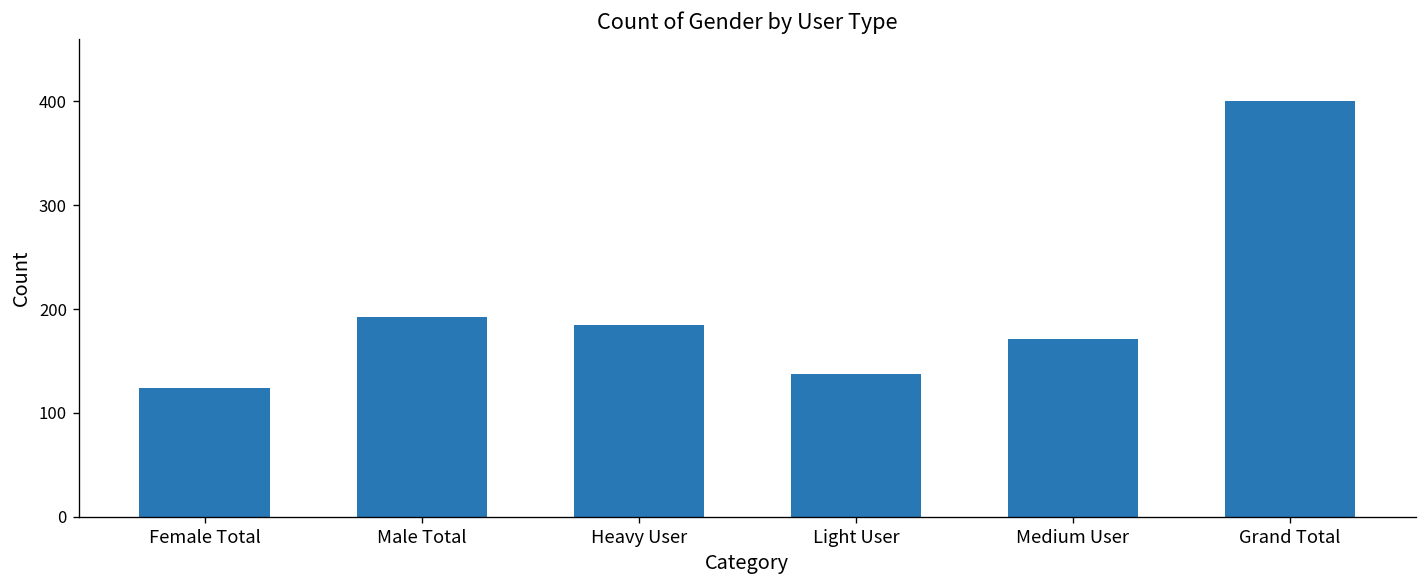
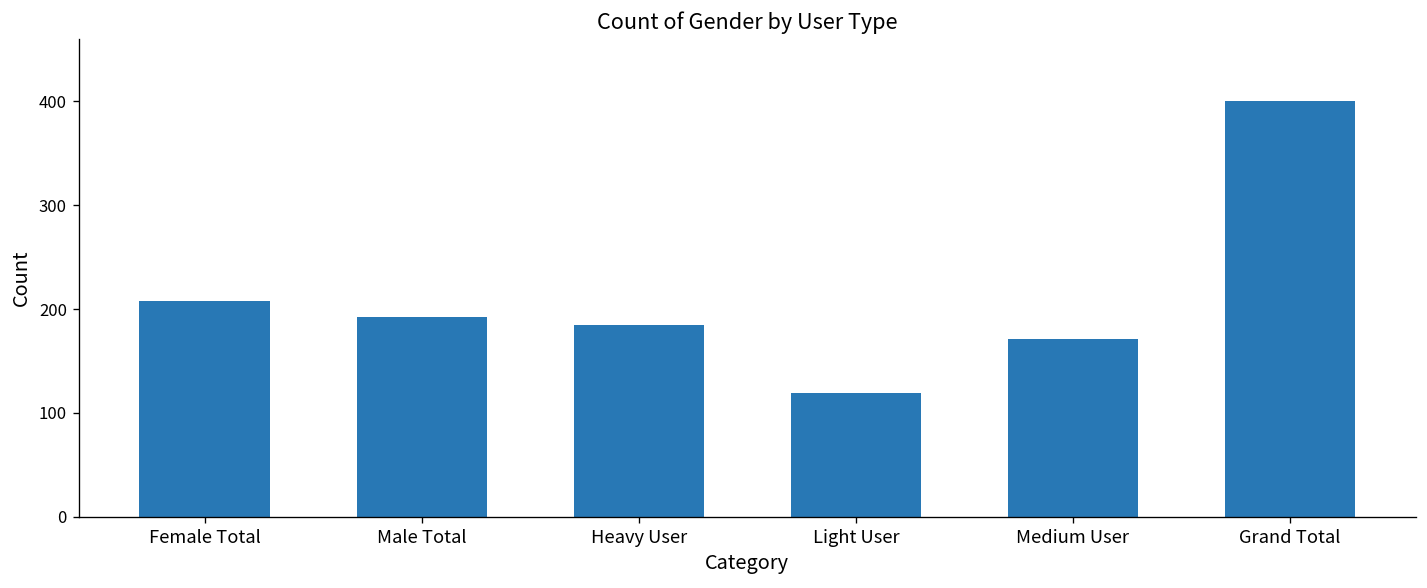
  {
-   "Female Total": 120,
+   "Female Total": 210,
    "Male Total": 190,
    "Heavy User": 190,
-   "Light User": 140,
+   "Light User": 120,
    "Medium User": 170,
    "Grand Total": 400
  }
